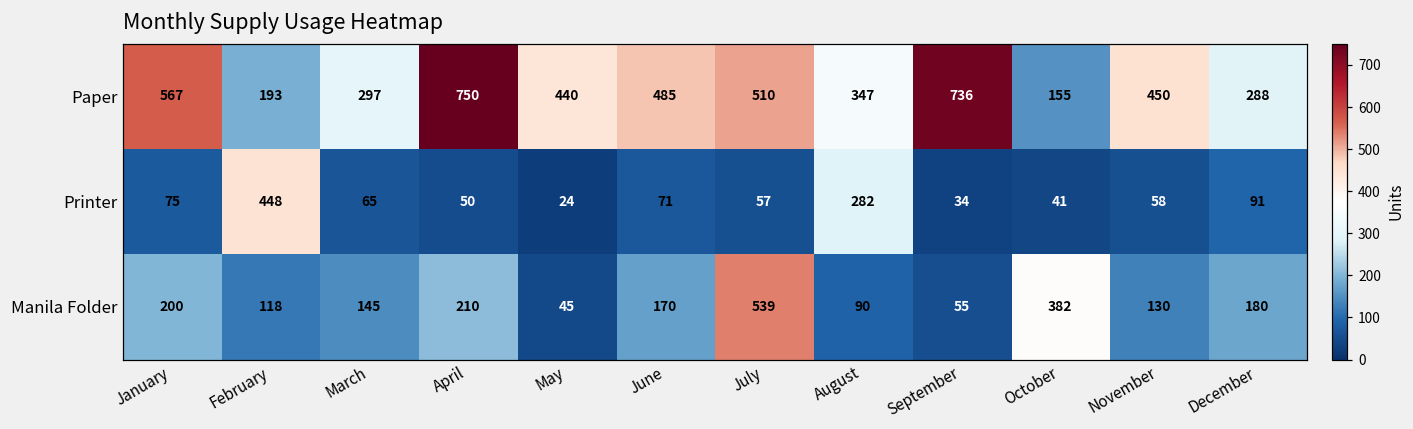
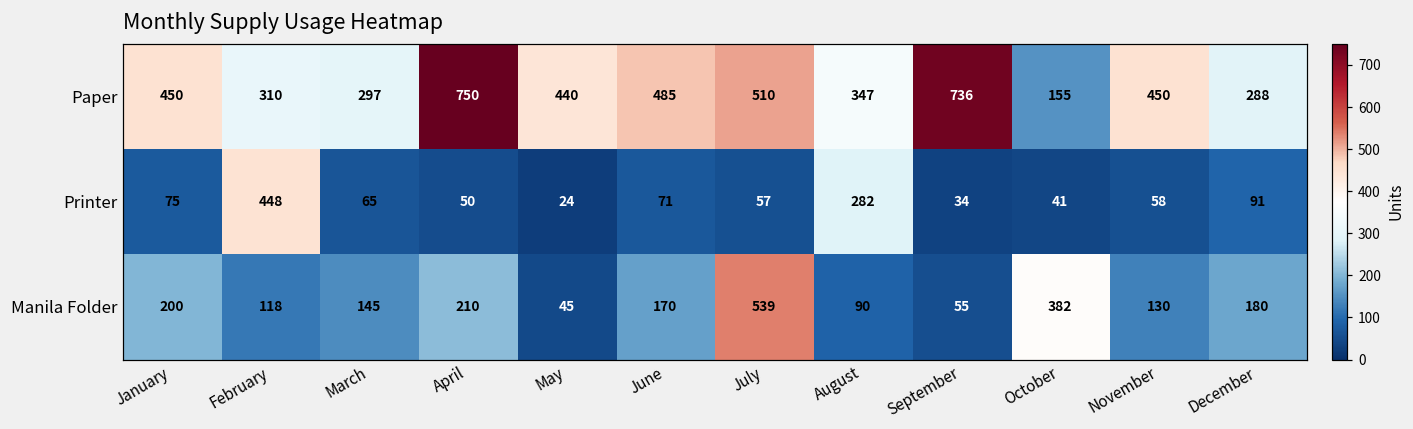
  {
    "Paper": {
-     "January": 567,
-     "February": 193,
+     "January": 450,
+     "February": 310,
      "March": 297,
      "April": 750,
      "May": 440,
      "June": 485,
      "July": 510,
      "August": 347,
      "September": 736,
      "October": 155,
      "November": 450,
      "December": 288
    },
    "Printer": {
      "January": 75,
      "February": 448,
      "March": 65,
      "April": 50,
      "May": 24,
      "June": 71,
      "July": 57,
      "August": 282,
      "September": 34,
      "October": 41,
      "November": 58,
      "December": 91
    },
    "Manila Folder": {
      "January": 200,
      "February": 118,
      "March": 145,
      "April": 210,
      "May": 45,
      "June": 170,
      "July": 539,
      "August": 90,
      "September": 55,
      "October": 382,
      "November": 130,
      "December": 180
    }
  }
